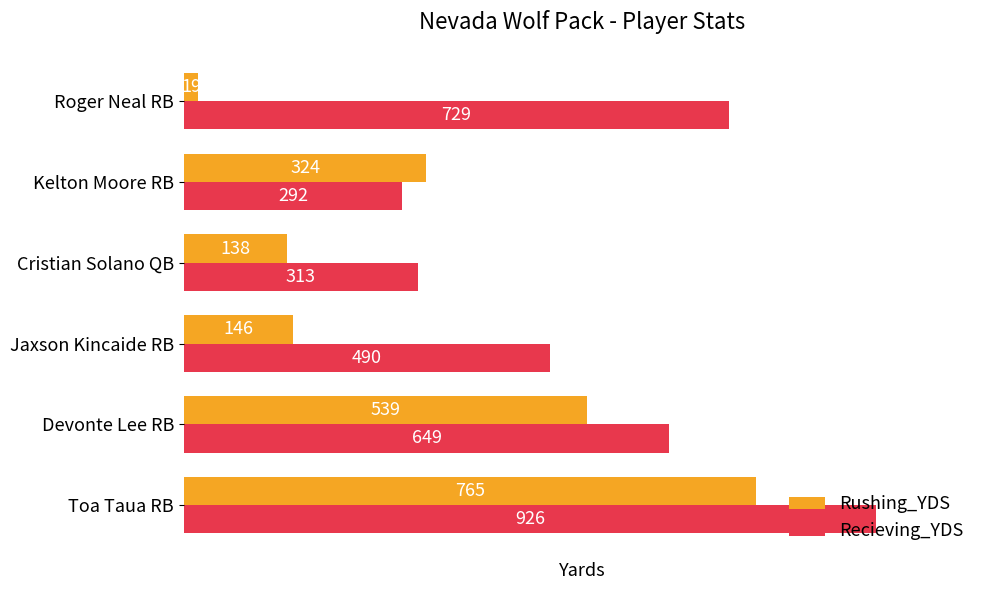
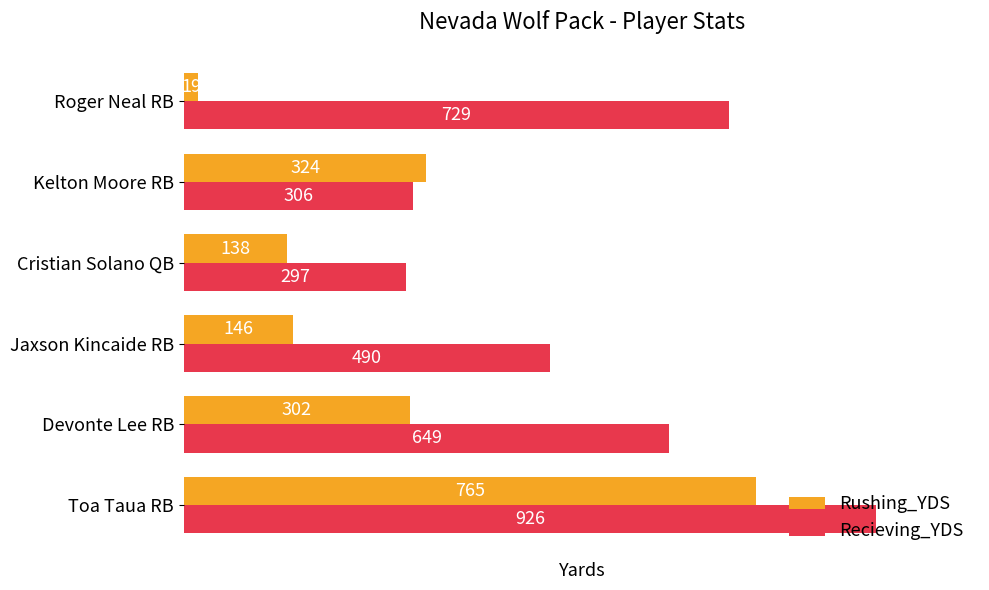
  {
    "Rushing_YDS": {
      "Roger Neal RB": 19,
      "Kelton Moore RB": 324,
      "Cristian Solano QB": 138,
      "Jaxson Kincaide RB": 146,
-     "Devonte Lee RB": 539,
+     "Devonte Lee RB": 302,
      "Toa Taua RB": 765
    },
    "Recieving_YDS": {
      "Roger Neal RB": 729,
-     "Kelton Moore RB": 292,
-     "Cristian Solano QB": 313,
+     "Kelton Moore RB": 306,
+     "Cristian Solano QB": 297,
      "Jaxson Kincaide RB": 490,
      "Devonte Lee RB": 649,
      "Toa Taua RB": 926
    }
  }
